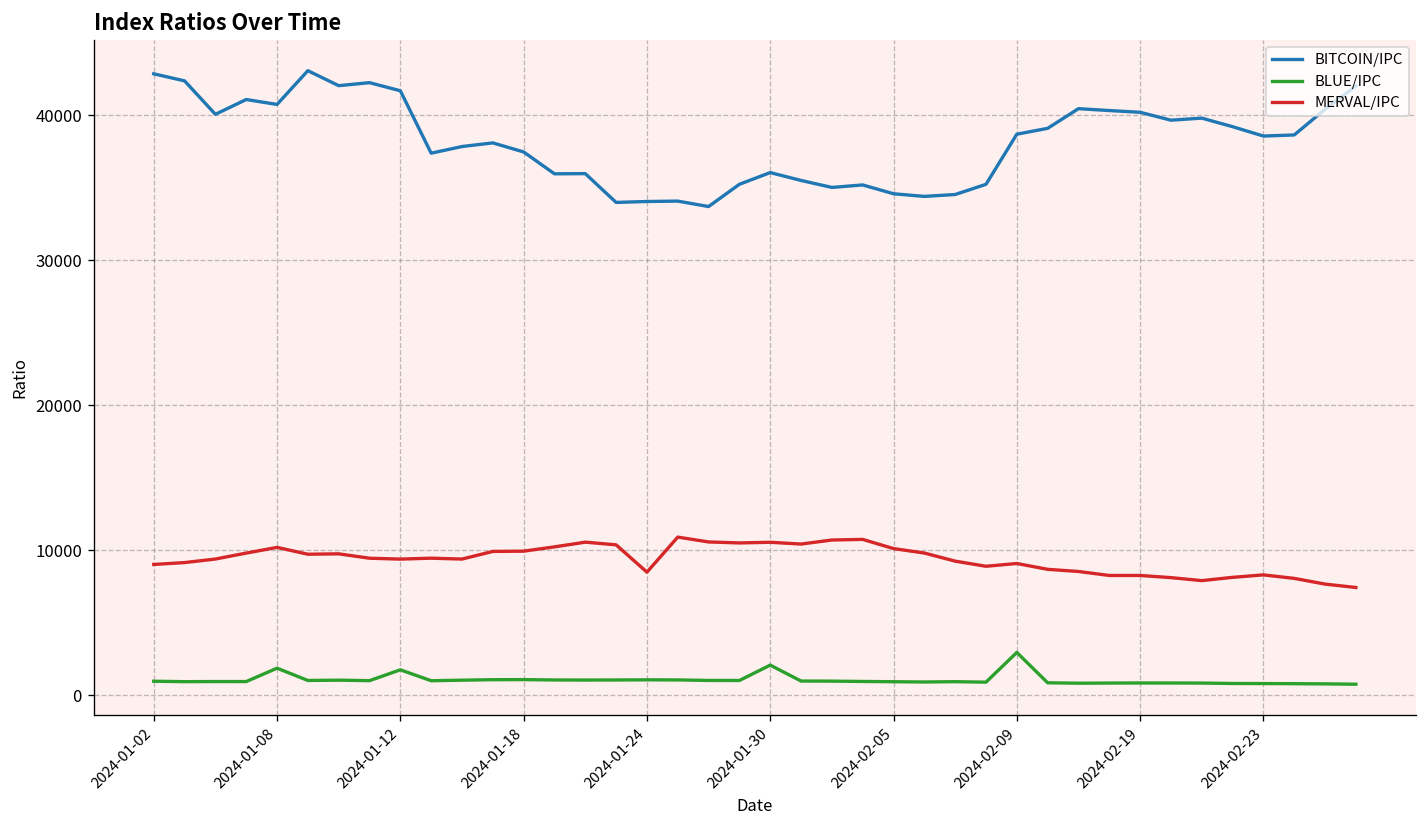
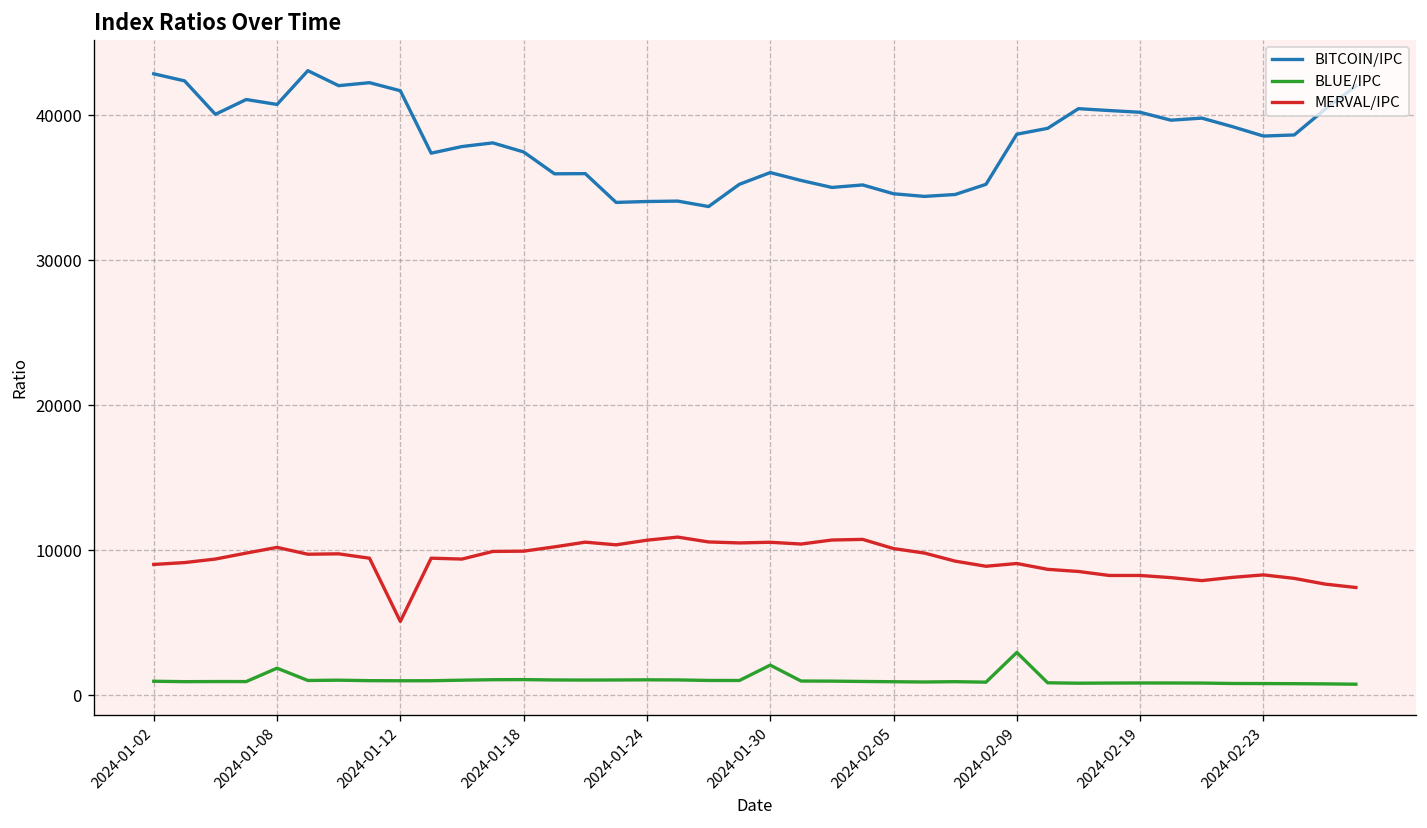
  {
    "BITCOIN/IPC": {
      "2024-01-02": 42900,
      "2024-01-08": 40800,
      "2024-01-12": 41700,
      "2024-01-18": 37500,
      "2024-01-24": 34100,
      "2024-01-30": 36100,
      "2024-02-05": 34600,
      "2024-02-09": 38700,
      "2024-02-19": 40200,
      "2024-02-23": 38600
    },
    "BLUE/IPC": {
      "2024-01-02": 1000,
      "2024-01-08": 1900,
-     "2024-01-12": 1800,
+     "2024-01-12": 1000,
      "2024-01-18": 1100,
      "2024-01-24": 1100,
      "2024-01-30": 2100,
      "2024-02-05": 900,
      "2024-02-09": 3000,
      "2024-02-19": 900,
      "2024-02-23": 800
    },
    "MERVAL/IPC": {
      "2024-01-02": 9000,
      "2024-01-08": 10200,
-     "2024-01-12": 9400,
+     "2024-01-12": 5100,
      "2024-01-18": 9900,
-     "2024-01-24": 8500,
+     "2024-01-24": 10700,
      "2024-01-30": 10600,
      "2024-02-05": 10100,
      "2024-02-09": 9100,
      "2024-02-19": 8300,
      "2024-02-23": 8300
    }
  }
